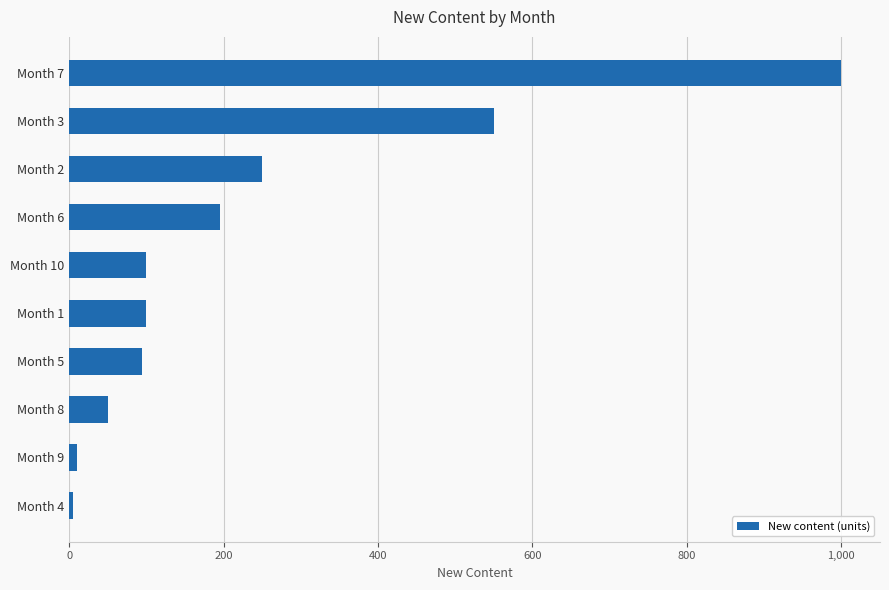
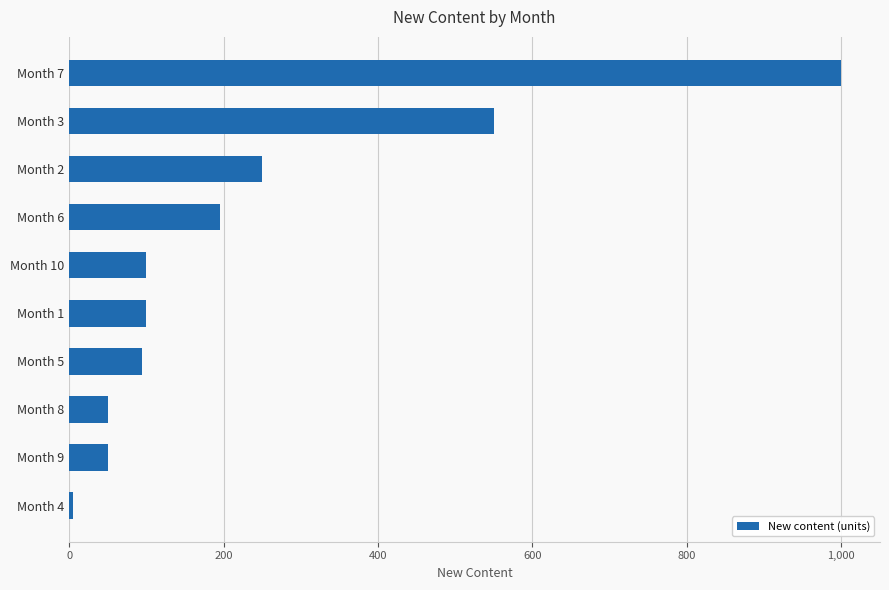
  {
    "Month 7": "1,000",
    "Month 3": "550",
    "Month 2": "250",
    "Month 6": "200",
    "Month 10": "100",
    "Month 1": "100",
    "Month 5": "100",
    "Month 8": "50",
-   "Month 9": "10",
+   "Month 9": "50",
    "Month 4": "10"
  }
